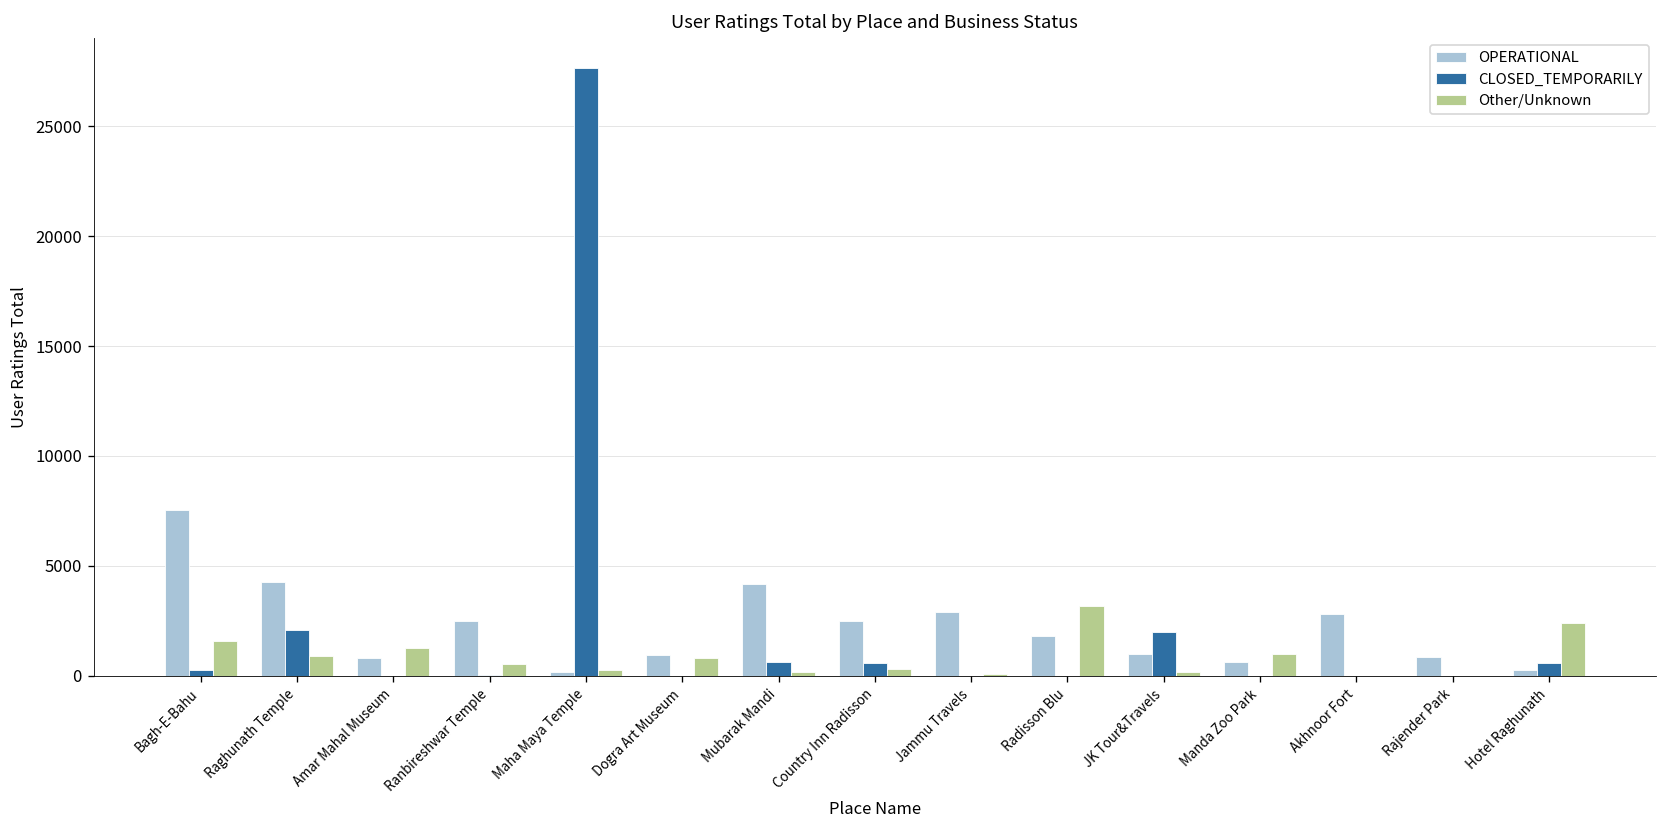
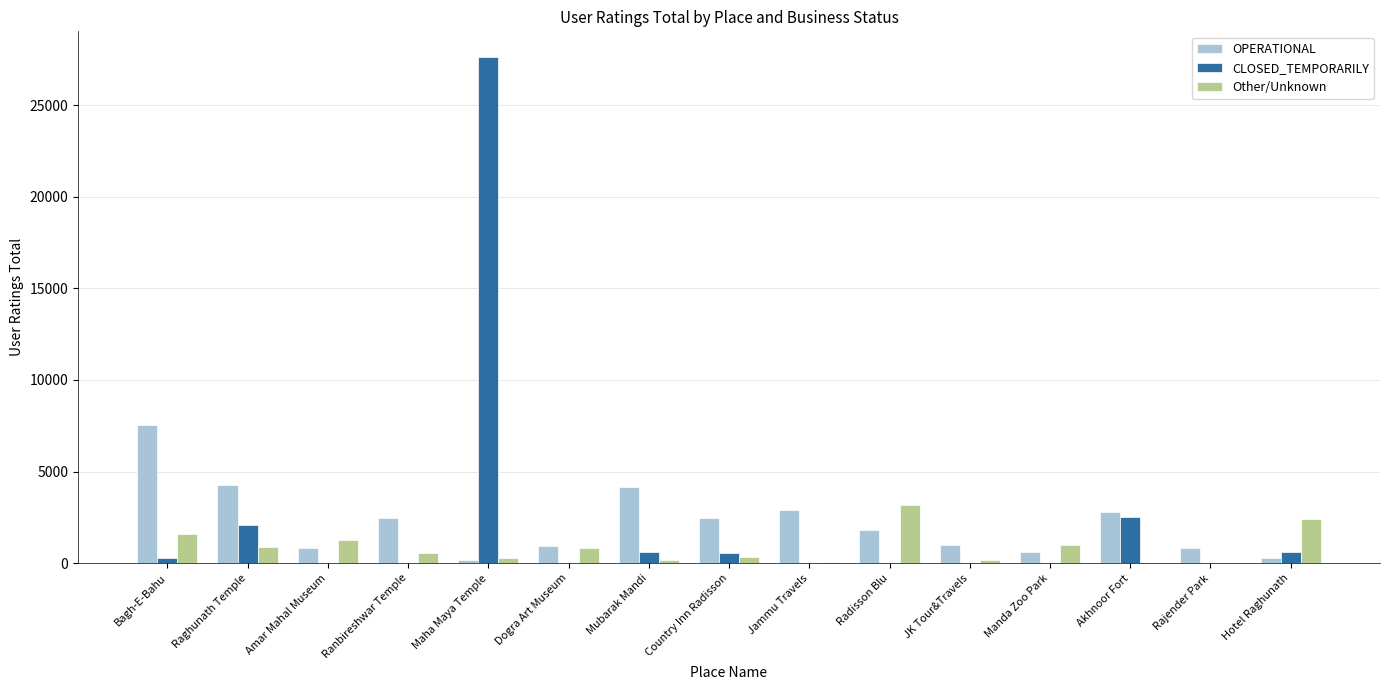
  {
    "OPERATIONAL": {
      "Bagh-E-Bahu": 7600,
      "Raghunath Temple": 4300,
      "Amar Mahal Museum": 800,
      "Ranbireshwar Temple": 2500,
      "Maha Maya Temple": 200,
      "Dogra Art Museum": 1000,
      "Mubarak Mandi": 4200,
      "Country Inn Radisson": 2500,
      "Jammu Travels": 2900,
      "Radisson Blu": 1800,
      "JK Tour&Travels": 1000,
      "Manda Zoo Park": 600,
      "Akhnoor Fort": 2800,
      "Rajender Park": 800,
      "Hotel Raghunath": 300
    },
    "CLOSED_TEMPORARILY": {
      "Bagh-E-Bahu": 300,
      "Raghunath Temple": 2100,
      "Maha Maya Temple": 27700,
      "Dogra Art Museum": 0,
      "Mubarak Mandi": 600,
      "Country Inn Radisson": 600,
      "Jammu Travels": 0,
      "Radisson Blu": 0,
-     "JK Tour&Travels": 2000,
+     "JK Tour&Travels": 0,
      "Manda Zoo Park": 0,
-     "Akhnoor Fort": 0,
+     "Akhnoor Fort": 2500,
      "Rajender Park": 0,
      "Hotel Raghunath": 600
    },
    "Other/Unknown": {
      "Bagh-E-Bahu": 1600,
      "Raghunath Temple": 900,
      "Amar Mahal Museum": 1300,
      "Ranbireshwar Temple": 500,
      "Maha Maya Temple": 300,
      "Dogra Art Museum": 800,
      "Mubarak Mandi": 200,
      "Country Inn Radisson": 300,
      "Radisson Blu": 3200,
      "JK Tour&Travels": 200,
      "Manda Zoo Park": 1000,
      "Akhnoor Fort": 0,
      "Rajender Park": 0,
      "Hotel Raghunath": 2400
    }
  }
